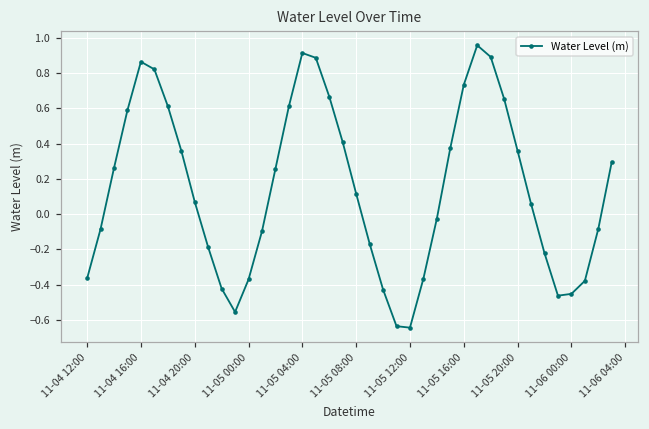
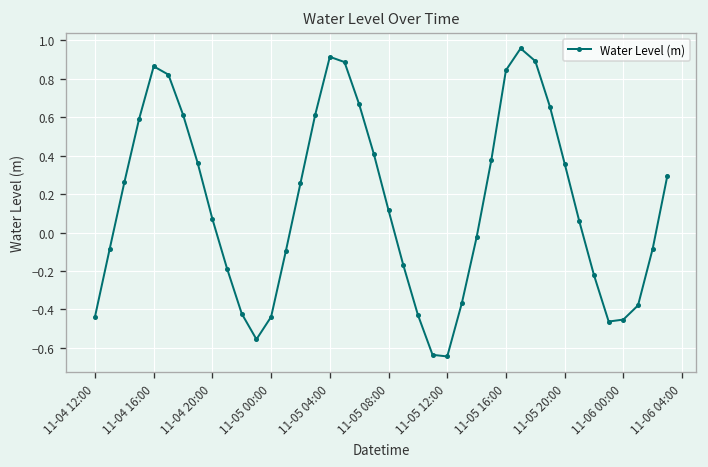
  {
-   "11-04 12:00": -0.37,
+   "11-04 12:00": -0.44,
    "11-04 16:00": 0.86,
    "11-04 20:00": 0.07,
-   "11-05 00:00": -0.37,
+   "11-05 00:00": -0.44,
    "11-05 04:00": 0.91,
    "11-05 08:00": 0.12,
    "11-05 12:00": -0.64,
-   "11-05 16:00": 0.73,
+   "11-05 16:00": 0.84,
    "11-05 20:00": 0.36,
    "11-06 00:00": -0.45
  }
